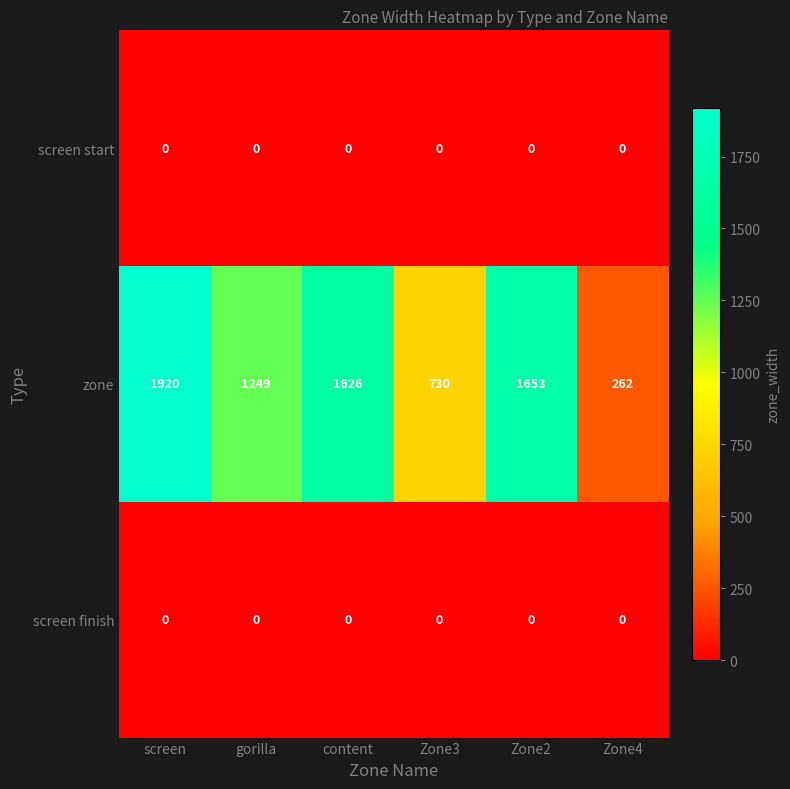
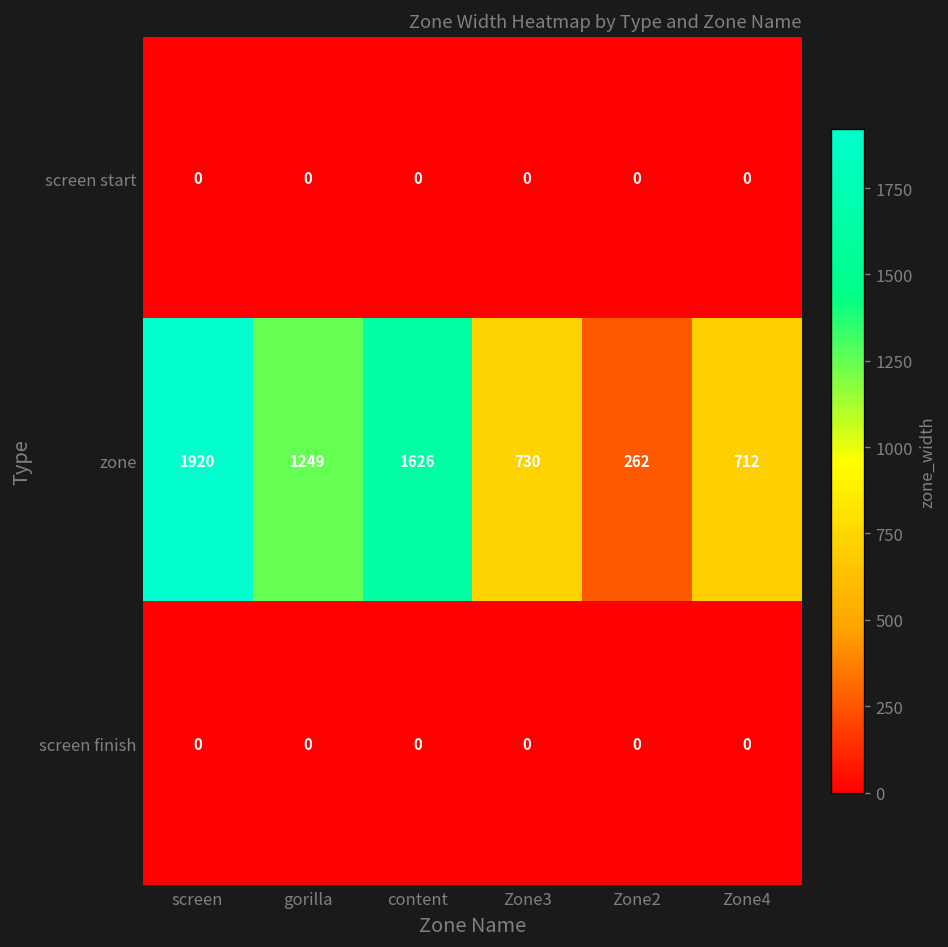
  {
    "screen start": {
      "screen": 0,
      "gorilla": 0,
      "content": 0,
      "Zone3": 0,
      "Zone2": 0,
      "Zone4": 0
    },
    "zone": {
      "screen": 1920,
      "gorilla": 1249,
      "content": 1626,
      "Zone3": 730,
-     "Zone2": 1653,
-     "Zone4": 262
+     "Zone2": 262,
+     "Zone4": 712
    },
    "screen finish": {
      "screen": 0,
      "gorilla": 0,
      "content": 0,
      "Zone3": 0,
      "Zone2": 0,
      "Zone4": 0
    }
  }
